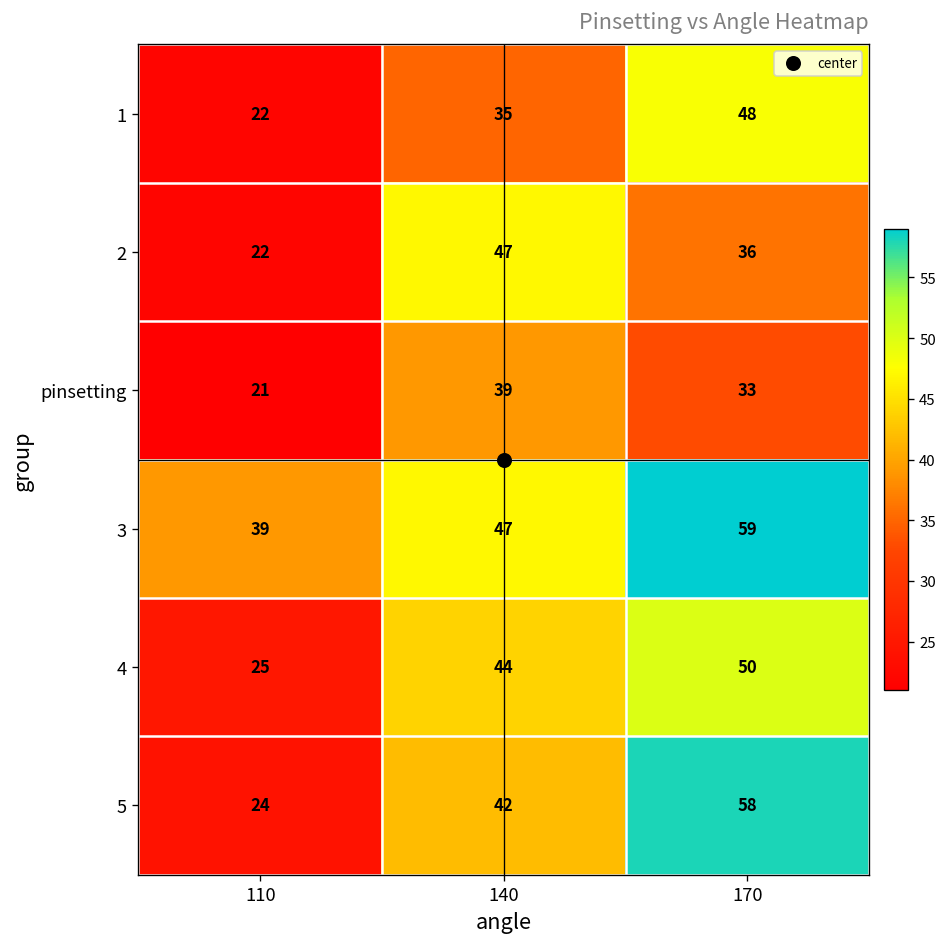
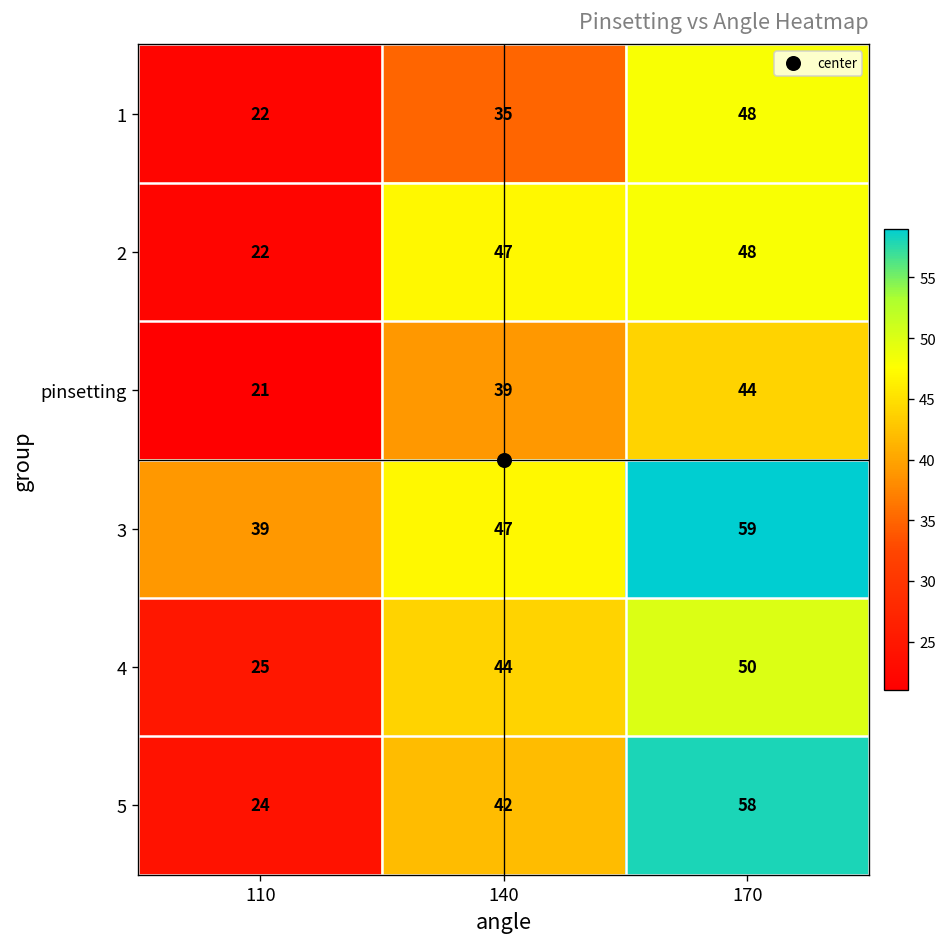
  {
    "1": {
      "110": 22,
      "140": 35,
      "170": 48
    },
    "2": {
      "110": 22,
      "140": 47,
-     "170": 36
+     "170": 48
    },
    "pinsetting": {
      "110": 21,
      "140": 39,
-     "170": 33
+     "170": 44
    },
    "3": {
      "110": 39,
      "140": 47,
      "170": 59
    },
    "4": {
      "110": 25,
      "140": 44,
      "170": 50
    },
    "5": {
      "110": 24,
      "140": 42,
      "170": 58
    }
  }
